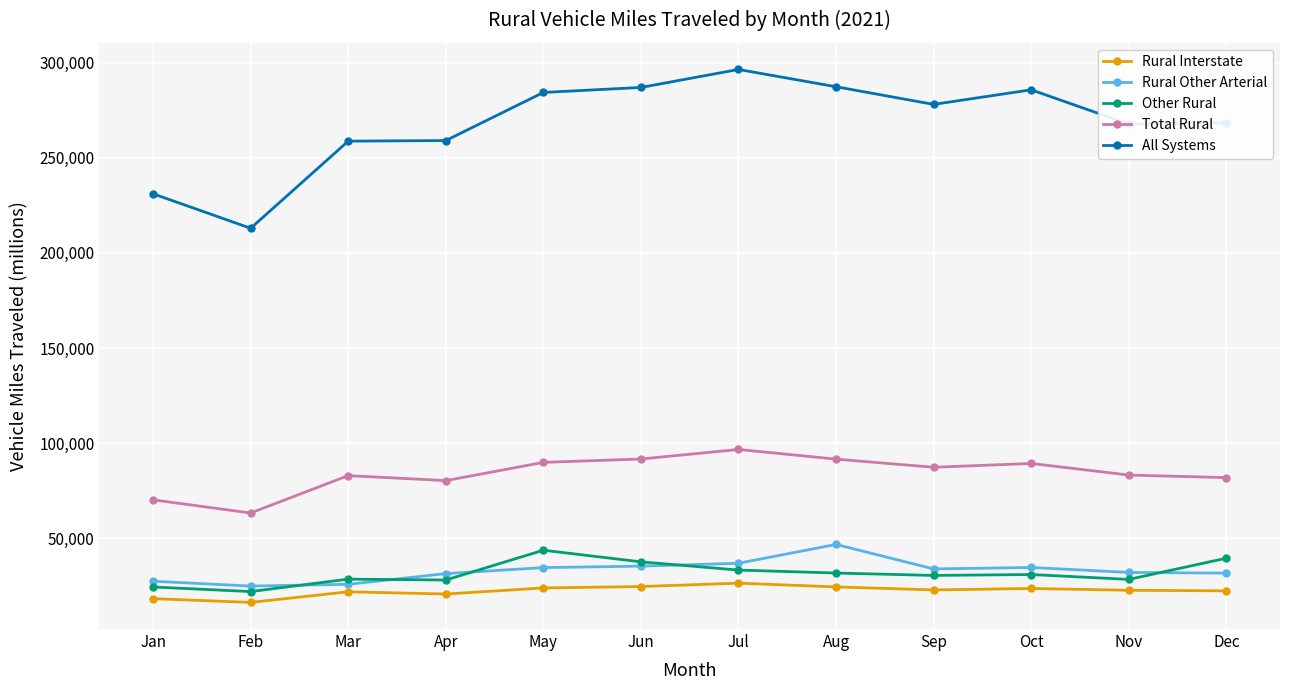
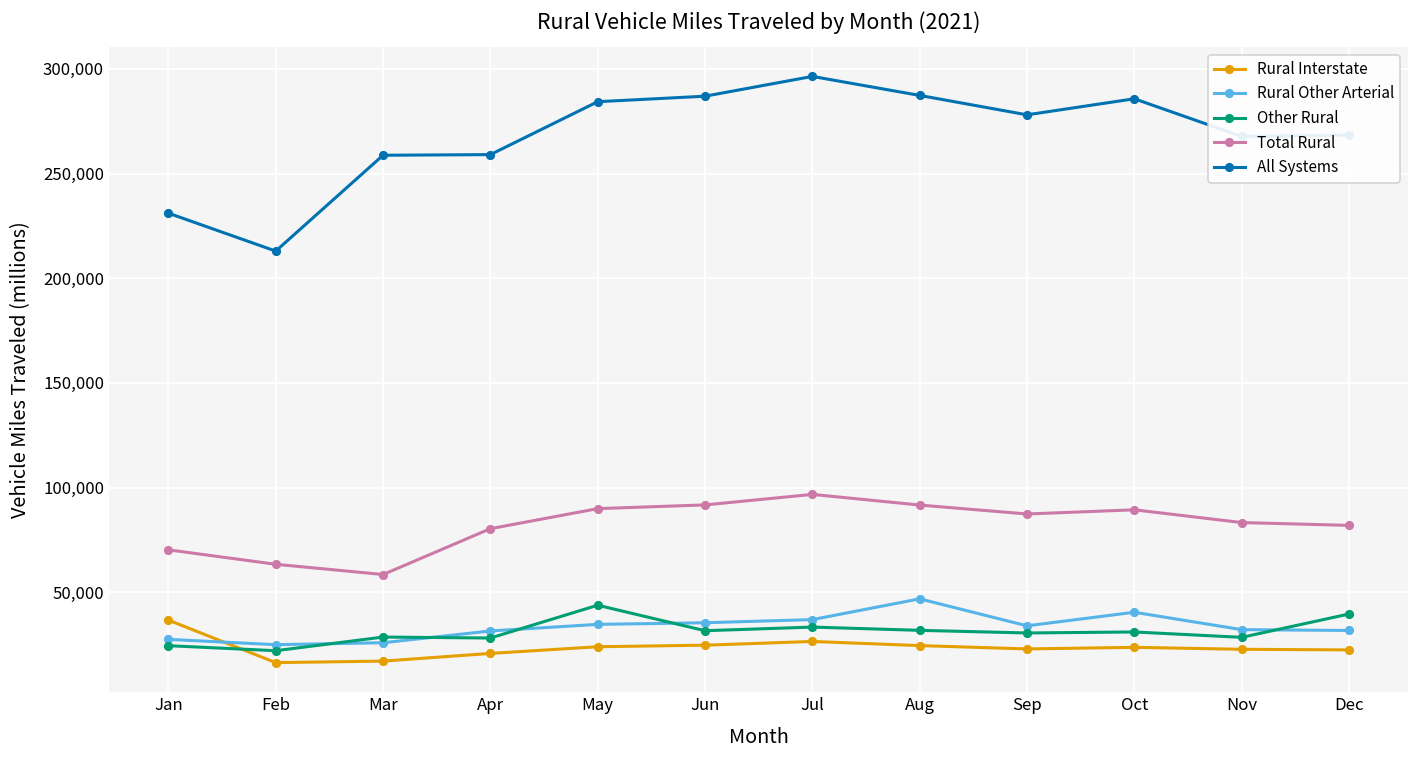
  {
    "Rural Interstate": {
-     "Jan": "18,000",
+     "Jan": "37,000",
      "Feb": "16,000",
-     "Mar": "22,000",
+     "Mar": "17,000",
      "Apr": "21,000",
      "May": "24,000",
      "Jun": "25,000",
      "Jul": "26,000",
      "Aug": "24,000",
      "Sep": "23,000",
      "Oct": "24,000",
      "Nov": "23,000",
      "Dec": "22,000"
    },
    "Rural Other Arterial": {
      "Jan": "27,000",
      "Feb": "25,000",
      "Mar": "26,000",
      "Apr": "31,000",
      "May": "35,000",
      "Jun": "35,000",
      "Jul": "37,000",
      "Aug": "47,000",
      "Sep": "34,000",
-     "Oct": "35,000",
+     "Oct": "40,000",
      "Nov": "32,000",
      "Dec": "32,000"
    },
    "Other Rural": {
      "Jan": "24,000",
      "Feb": "22,000",
      "Mar": "29,000",
      "Apr": "28,000",
      "May": "44,000",
-     "Jun": "38,000",
+     "Jun": "32,000",
      "Jul": "33,000",
      "Aug": "32,000",
      "Sep": "31,000",
      "Oct": "31,000",
      "Nov": "28,000",
      "Dec": "40,000"
    },
    "Total Rural": {
      "Jan": "70,000",
      "Feb": "63,000",
-     "Mar": "83,000",
+     "Mar": "58,000",
      "Apr": "80,000",
      "May": "90,000",
      "Jun": "92,000",
      "Jul": "97,000",
      "Aug": "92,000",
      "Sep": "87,000",
      "Oct": "89,000",
      "Nov": "83,000",
      "Dec": "82,000"
    },
    "All Systems": {
      "Jan": "231,000",
      "Feb": "213,000",
      "Mar": "259,000",
      "Apr": "259,000",
      "May": "284,000",
      "Jun": "287,000",
      "Jul": "296,000",
      "Aug": "287,000",
      "Sep": "278,000",
      "Oct": "286,000"
    }
  }
